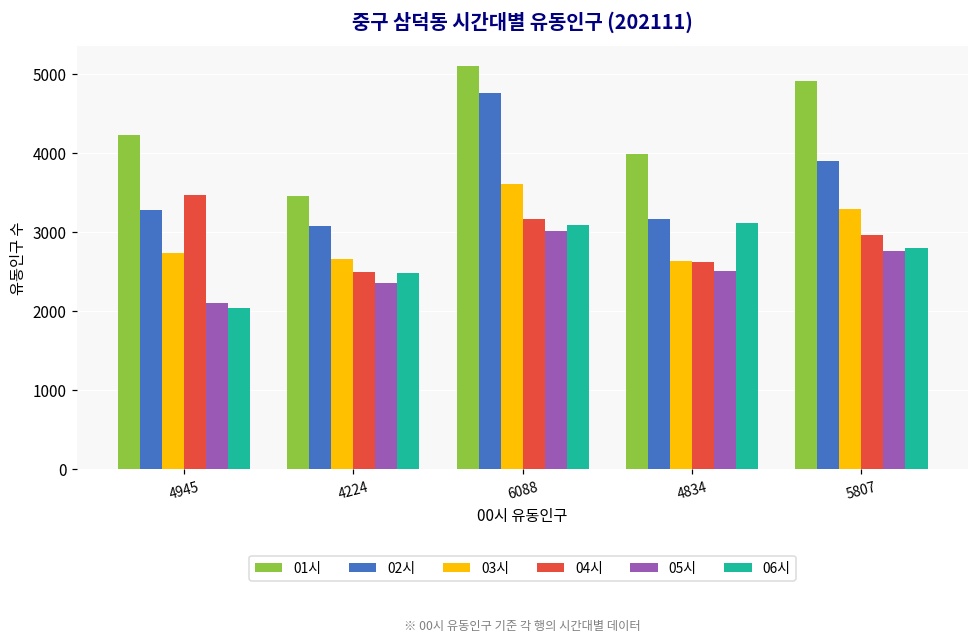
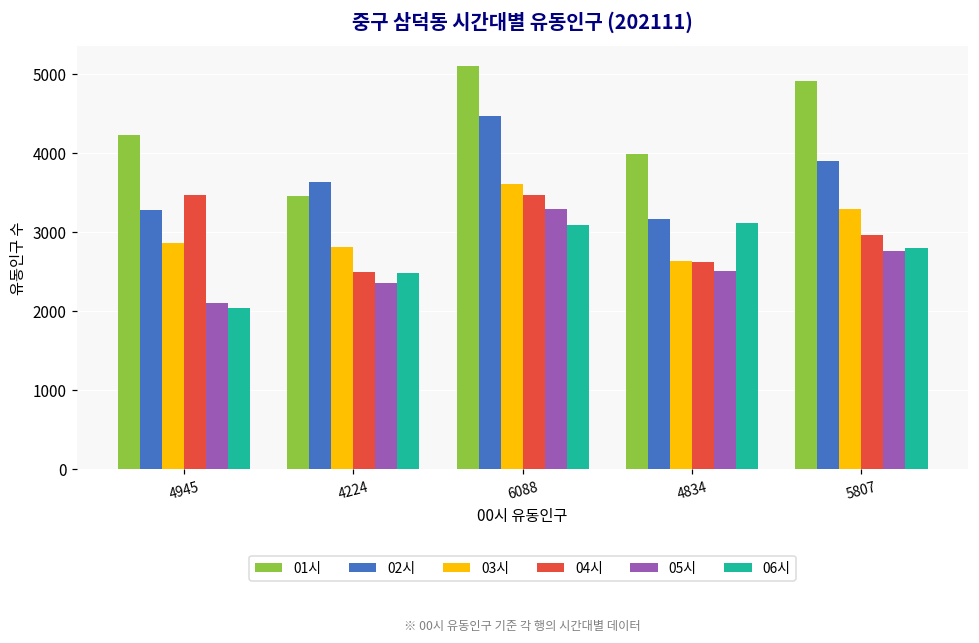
  {
    "01시": {
      "4945": 4200,
      "4224": 3500,
      "6088": 5100,
      "4834": 4000,
      "5807": 4900
    },
    "02시": {
      "4945": 3300,
-     "4224": 3100,
-     "6088": 4800,
+     "4224": 3600,
+     "6088": 4500,
      "4834": 3200,
      "5807": 3900
    },
    "03시": {
-     "4945": 2700,
-     "4224": 2700,
+     "4945": 2900,
+     "4224": 2800,
      "6088": 3600,
      "4834": 2600,
      "5807": 3300
    },
    "04시": {
      "4945": 3500,
      "4224": 2500,
-     "6088": 3200,
+     "6088": 3500,
      "4834": 2600,
      "5807": 3000
    },
    "05시": {
      "4945": 2100,
      "4224": 2400,
-     "6088": 3000,
+     "6088": 3300,
      "4834": 2500,
      "5807": 2800
    },
    "06시": {
      "4945": 2000,
      "4224": 2500,
      "6088": 3100,
      "4834": 3100,
      "5807": 2800
    }
  }
